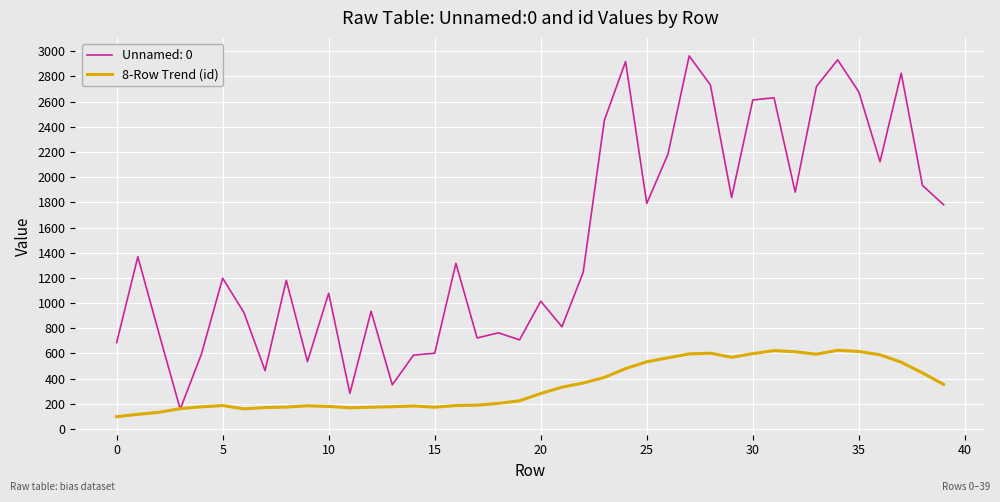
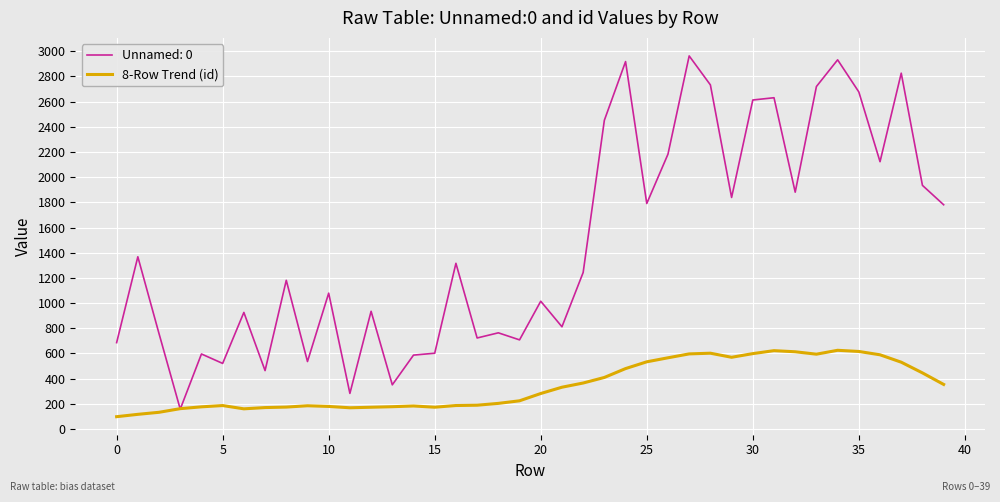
  {
    "Unnamed: 0": {
      "0": 690,
-     "5": 1200,
+     "5": 520,
      "10": 1080,
      "15": 600,
      "20": 1020,
      "25": 1790,
      "30": 2610,
      "35": 2680
    },
    "8-Row Trend (id)": {
      "0": 100,
      "5": 190,
      "10": 180,
      "15": 170,
      "20": 280,
      "25": 530,
      "30": 600,
      "35": 620
    }
  }
